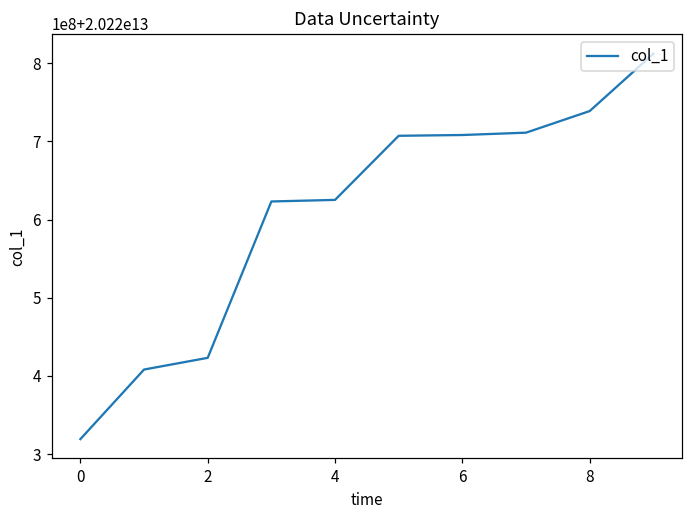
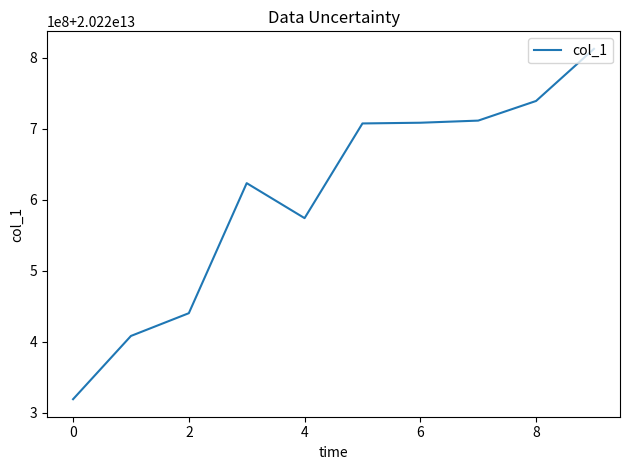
  {
    "0": 20220320000000,
-   "2": 20220420000000,
-   "4": 20220630000000,
+   "2": 20220440000000,
+   "4": 20220570000000,
    "6": 20220710000000,
    "8": 20220740000000
  }
